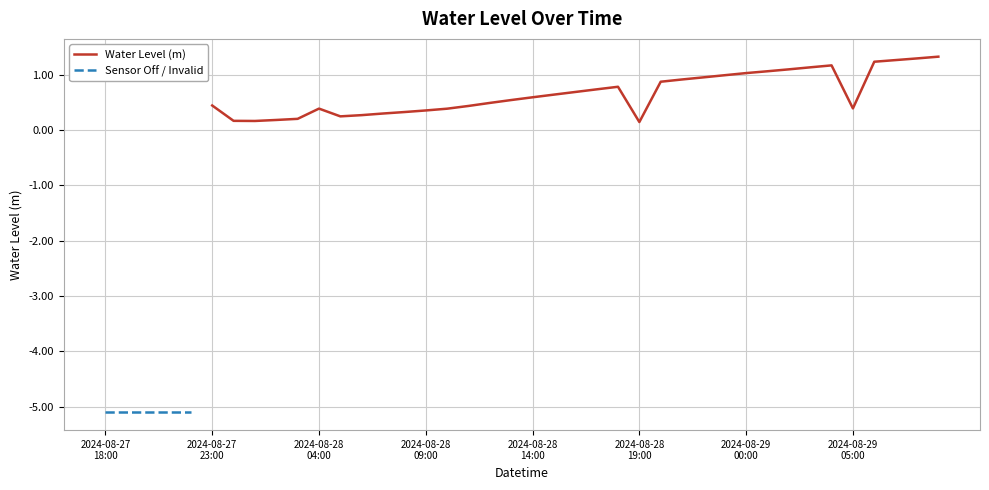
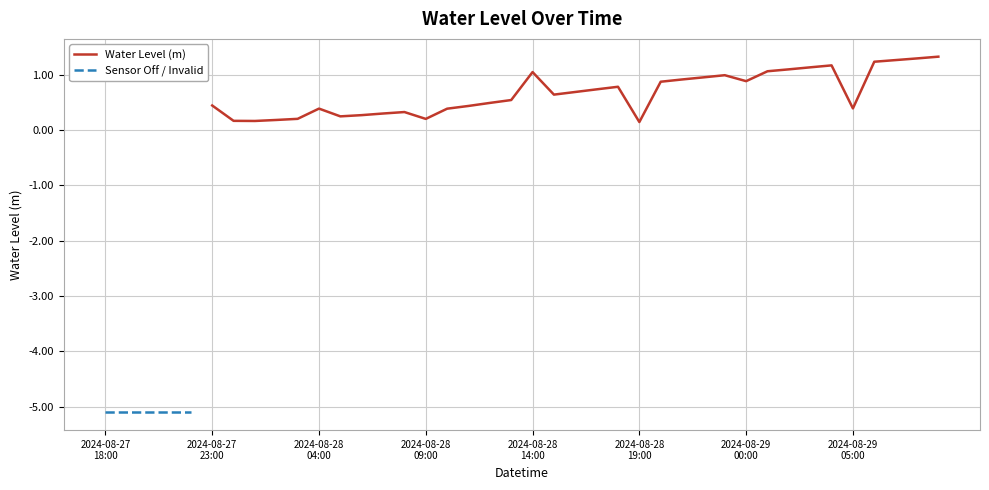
  {
    "Water Level (m)": {
      "2024-08-27 23:00": 0.4,
      "2024-08-28 04:00": 0.4,
-     "2024-08-28 09:00": 0.4,
-     "2024-08-28 14:00": 0.6,
+     "2024-08-28 09:00": 0.2,
+     "2024-08-28 14:00": 1.0,
      "2024-08-28 19:00": 0.1,
-     "2024-08-29 00:00": 1.0,
+     "2024-08-29 00:00": 0.9,
      "2024-08-29 05:00": 0.4
    },
    "Sensor Off / Invalid": {
      "2024-08-27 18:00": -5.1
    }
  }
